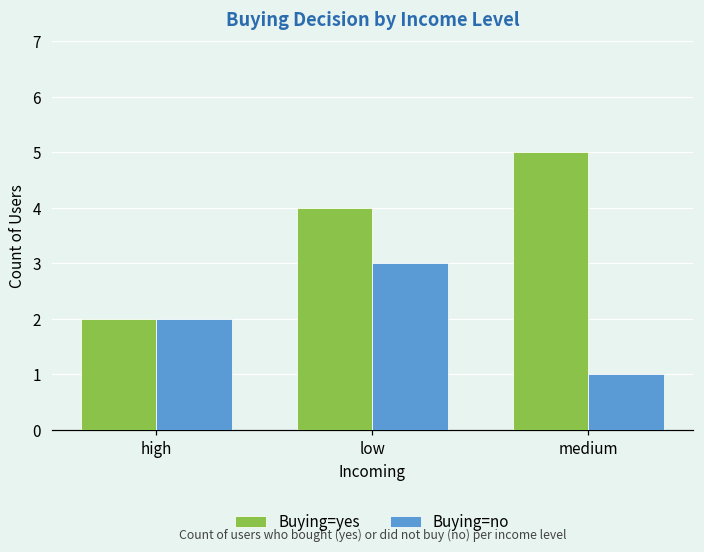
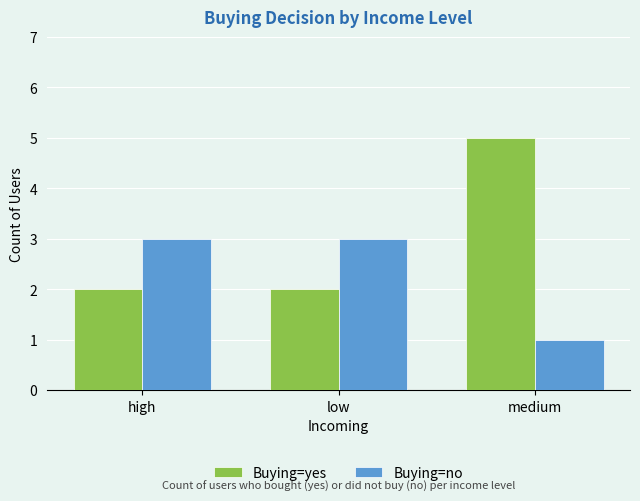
  {
    "Buying=yes": {
      "high": 2,
-     "low": 4,
+     "low": 2,
      "medium": 5
    },
    "Buying=no": {
-     "high": 2,
+     "high": 3,
      "low": 3,
      "medium": 1
    }
  }
